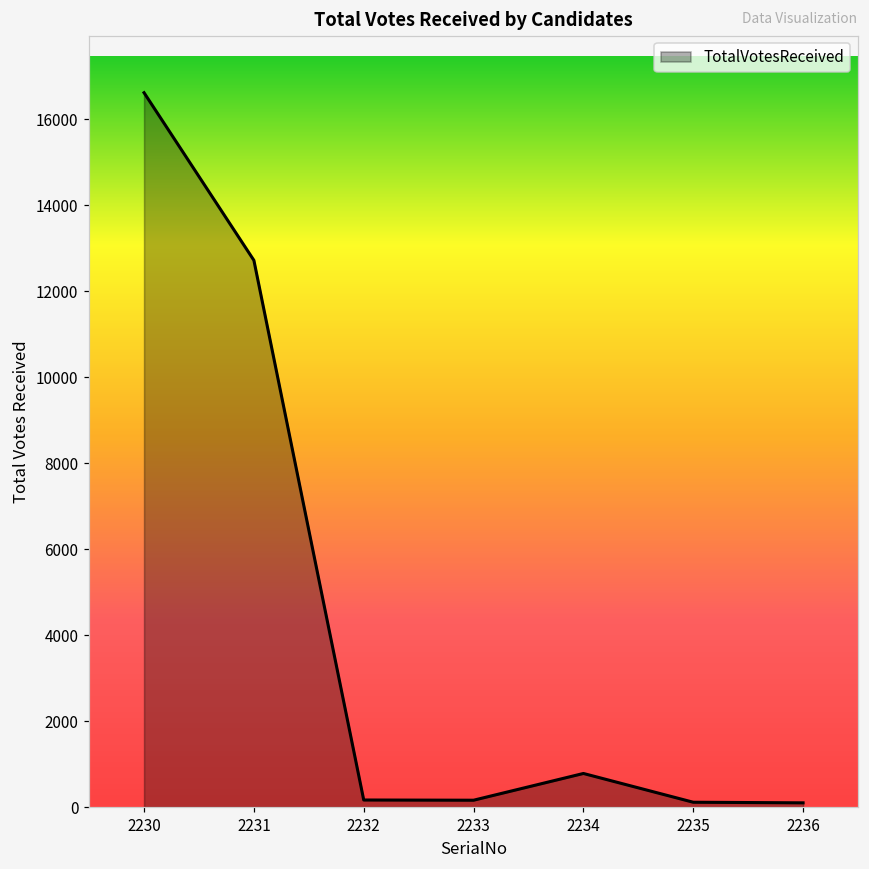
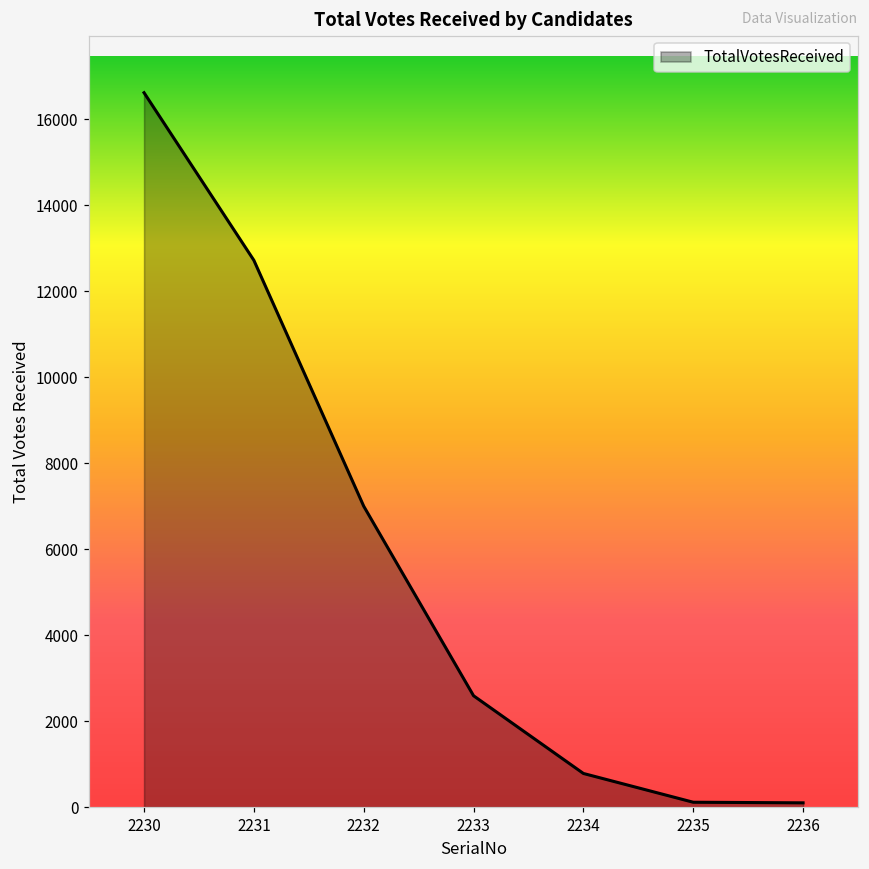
  {
    "2230": 16600,
    "2231": 12700,
-   "2232": 200,
-   "2233": 200,
+   "2232": 7000,
+   "2233": 2600,
    "2234": 800,
    "2235": 100,
    "2236": 100
  }
